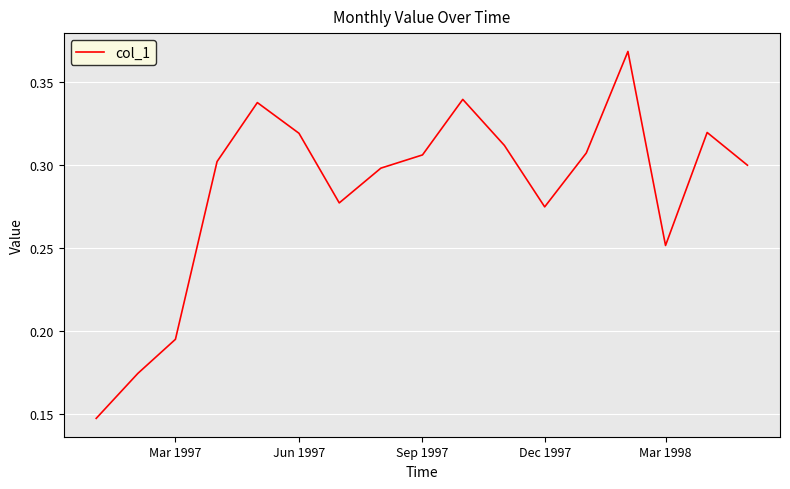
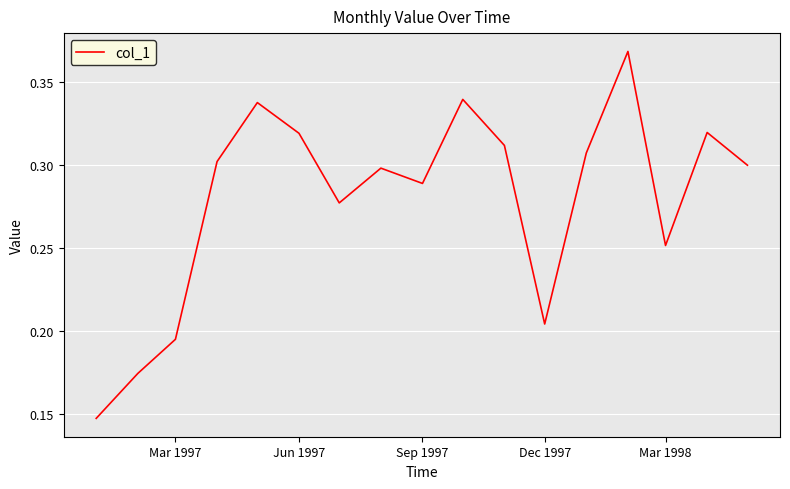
  {
    "Mar 1997": 0.195,
    "Jun 1997": 0.319,
-   "Sep 1997": 0.306,
-   "Dec 1997": 0.275,
+   "Sep 1997": 0.289,
+   "Dec 1997": 0.204,
    "Mar 1998": 0.251
  }
